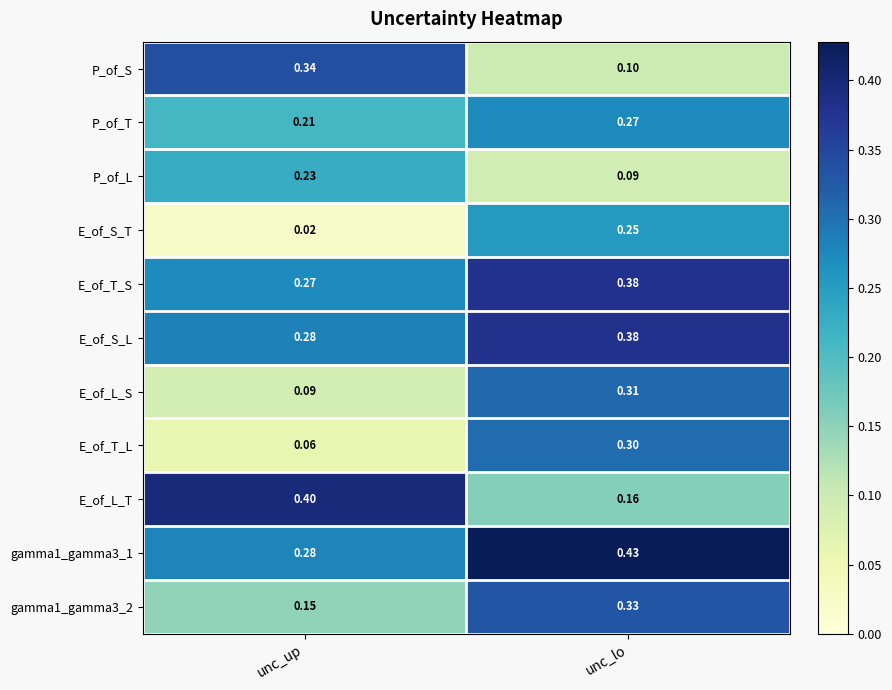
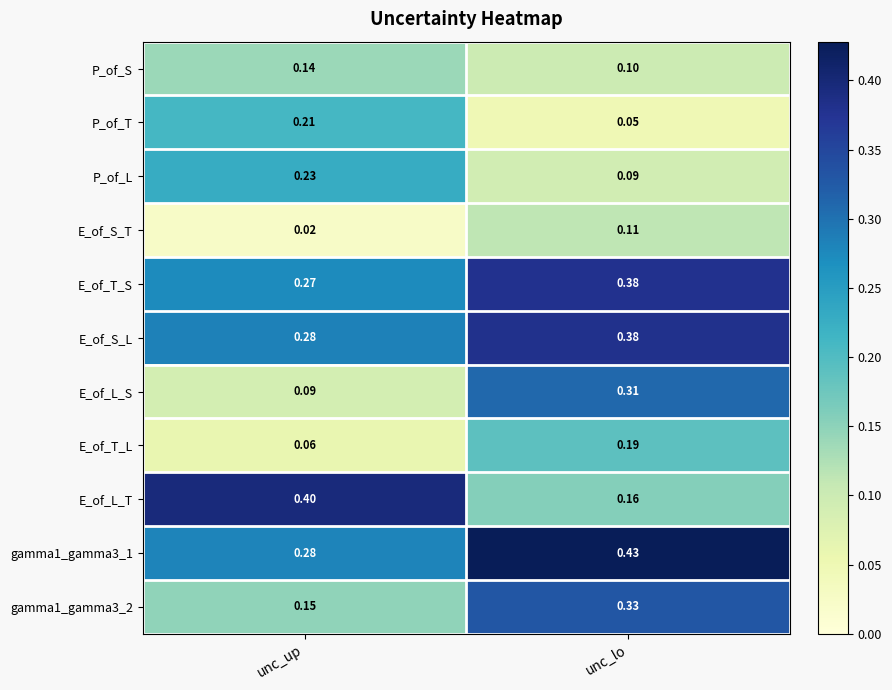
  {
    "P_of_S": {
-     "unc_up": 0.34,
+     "unc_up": 0.14,
      "unc_lo": 0.10
    },
    "P_of_T": {
      "unc_up": 0.21,
-     "unc_lo": 0.27
+     "unc_lo": 0.05
    },
    "P_of_L": {
      "unc_up": 0.23,
      "unc_lo": 0.09
    },
    "E_of_S_T": {
      "unc_up": 0.02,
-     "unc_lo": 0.25
+     "unc_lo": 0.11
    },
    "E_of_T_S": {
      "unc_up": 0.27,
      "unc_lo": 0.38
    },
    "E_of_S_L": {
      "unc_up": 0.28,
      "unc_lo": 0.38
    },
    "E_of_L_S": {
      "unc_up": 0.09,
      "unc_lo": 0.31
    },
    "E_of_T_L": {
      "unc_up": 0.06,
-     "unc_lo": 0.30
+     "unc_lo": 0.19
    },
    "E_of_L_T": {
      "unc_up": 0.40,
      "unc_lo": 0.16
    },
    "gamma1_gamma3_1": {
      "unc_up": 0.28,
      "unc_lo": 0.43
    },
    "gamma1_gamma3_2": {
      "unc_up": 0.15,
      "unc_lo": 0.33
    }
  }
